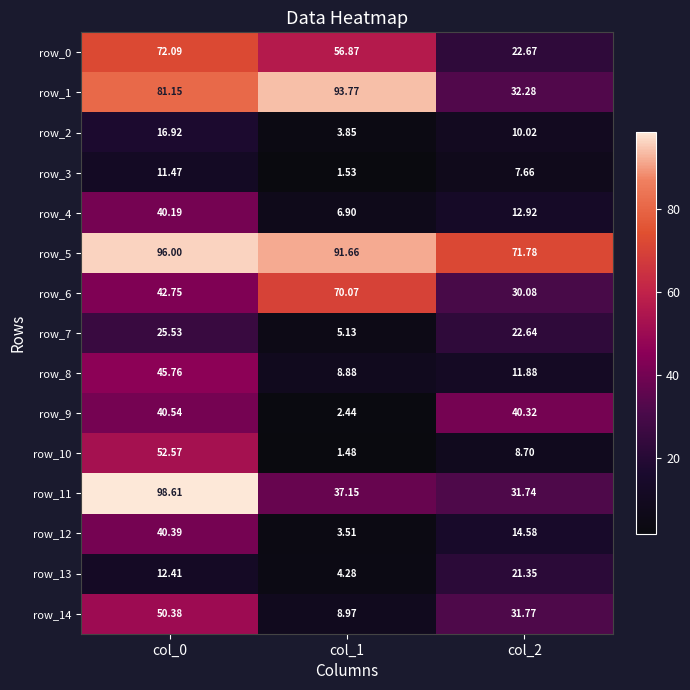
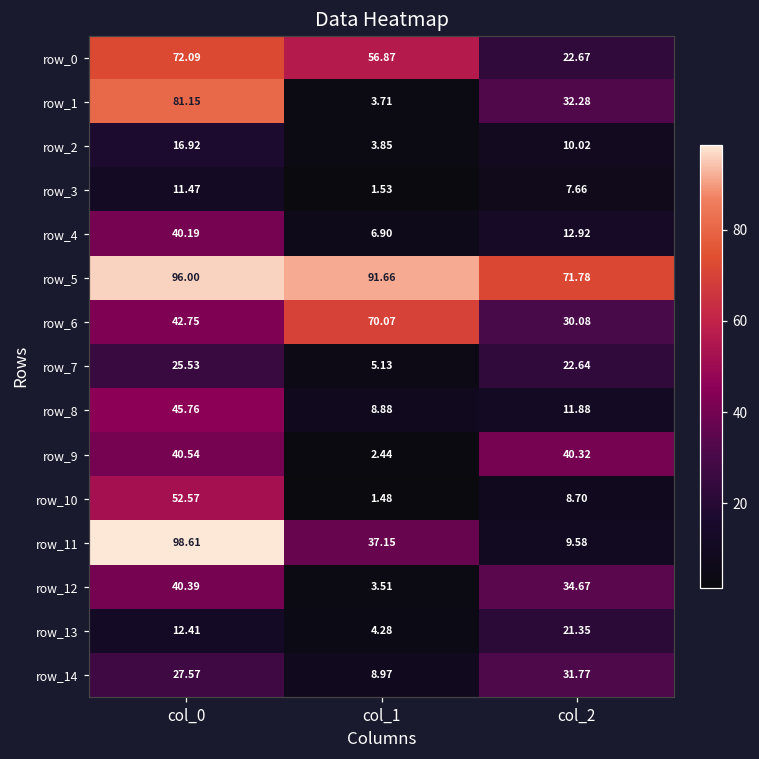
  {
    "row_0": {
      "col_0": 72.09,
      "col_1": 56.87,
      "col_2": 22.67
    },
    "row_1": {
      "col_0": 81.15,
-     "col_1": 93.77,
+     "col_1": 3.71,
      "col_2": 32.28
    },
    "row_2": {
      "col_0": 16.92,
      "col_1": 3.85,
      "col_2": 10.02
    },
    "row_3": {
      "col_0": 11.47,
      "col_1": 1.53,
      "col_2": 7.66
    },
    "row_4": {
      "col_0": 40.19,
      "col_1": 6.90,
      "col_2": 12.92
    },
    "row_5": {
      "col_0": 96.00,
      "col_1": 91.66,
      "col_2": 71.78
    },
    "row_6": {
      "col_0": 42.75,
      "col_1": 70.07,
      "col_2": 30.08
    },
    "row_7": {
      "col_0": 25.53,
      "col_1": 5.13,
      "col_2": 22.64
    },
    "row_8": {
      "col_0": 45.76,
      "col_1": 8.88,
      "col_2": 11.88
    },
    "row_9": {
      "col_0": 40.54,
      "col_1": 2.44,
      "col_2": 40.32
    },
    "row_10": {
      "col_0": 52.57,
      "col_1": 1.48,
      "col_2": 8.70
    },
    "row_11": {
      "col_0": 98.61,
      "col_1": 37.15,
-     "col_2": 31.74
+     "col_2": 9.58
    },
    "row_12": {
      "col_0": 40.39,
      "col_1": 3.51,
-     "col_2": 14.58
+     "col_2": 34.67
    },
    "row_13": {
      "col_0": 12.41,
      "col_1": 4.28,
      "col_2": 21.35
    },
    "row_14": {
-     "col_0": 50.38,
+     "col_0": 27.57,
      "col_1": 8.97,
      "col_2": 31.77
    }
  }
